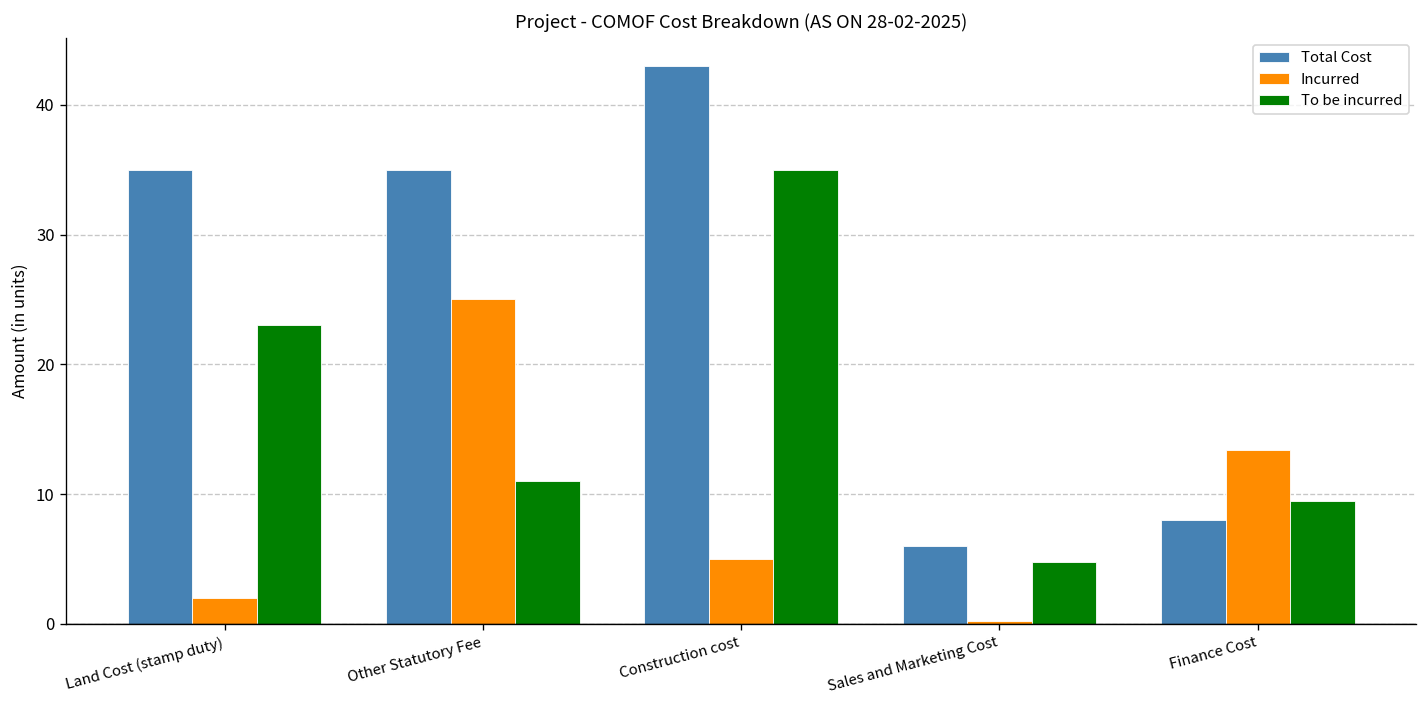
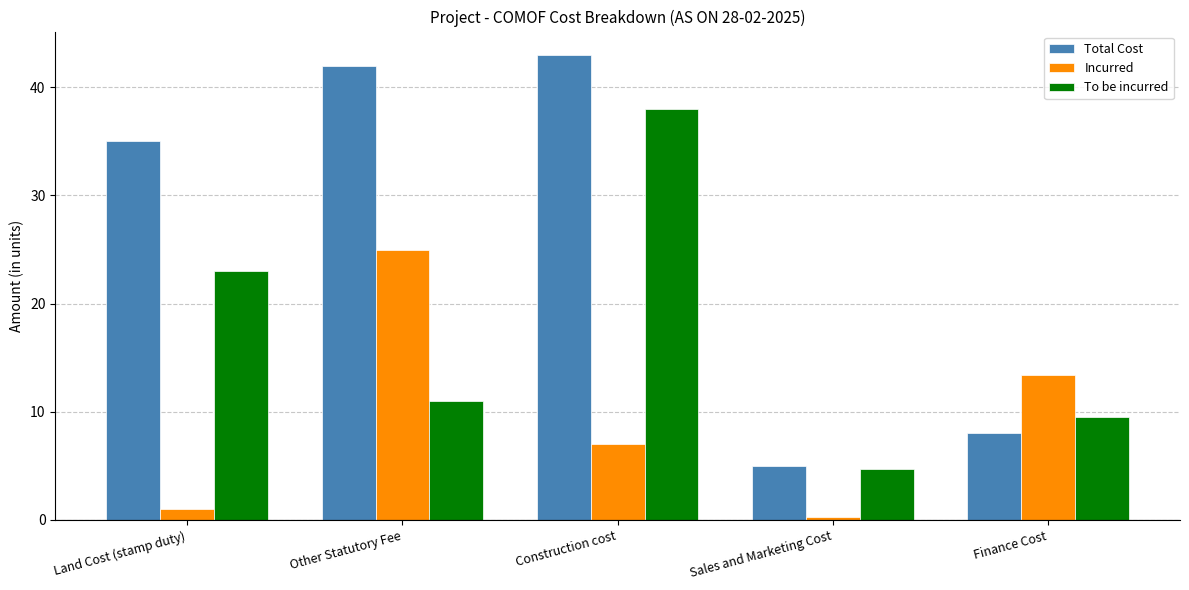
  {
    "Total Cost": {
      "Land Cost (stamp duty)": 35,
-     "Other Statutory Fee": 35,
+     "Other Statutory Fee": 42,
      "Construction cost": 43,
-     "Sales and Marketing Cost": 6,
+     "Sales and Marketing Cost": 5,
      "Finance Cost": 8
    },
    "Incurred": {
-     "Land Cost (stamp duty)": 2,
+     "Land Cost (stamp duty)": 1,
      "Other Statutory Fee": 25,
-     "Construction cost": 5,
+     "Construction cost": 7,
      "Sales and Marketing Cost": 0.3,
      "Finance Cost": 13.4
    },
    "To be incurred": {
      "Land Cost (stamp duty)": 23,
      "Other Statutory Fee": 11,
-     "Construction cost": 35,
+     "Construction cost": 38,
      "Sales and Marketing Cost": 4.8,
      "Finance Cost": 9.5
    }
  }
